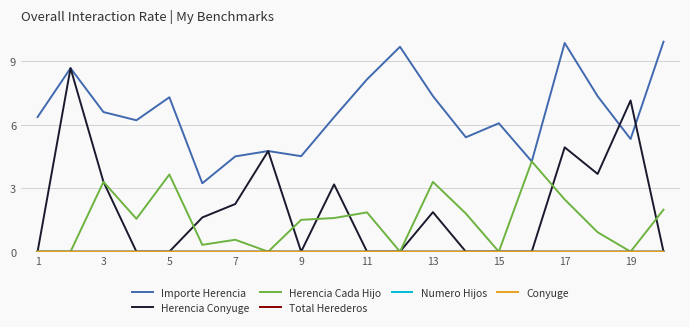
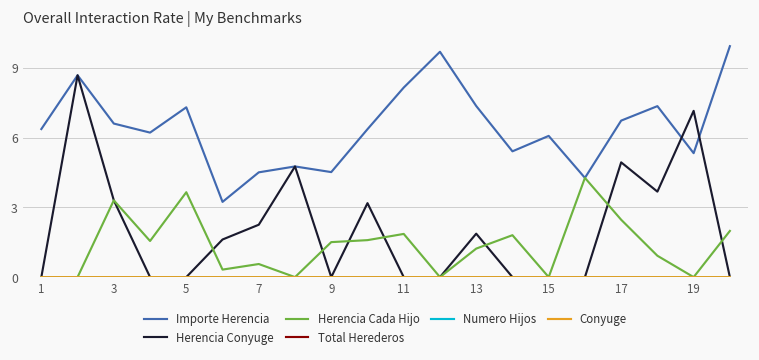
  {
    "Importe Herencia": {
      "1": 6.4,
      "3": 6.6,
      "5": 7.3,
      "7": 4.5,
      "9": 4.5,
      "11": 8.1,
      "13": 7.4,
      "15": 6.1,
-     "17": 9.9,
+     "17": 6.7,
      "19": 5.3
    },
    "Herencia Conyuge": {
      "7": 2.3,
      "13": 1.9,
      "17": 4.9,
      "19": 7.1
    },
    "Herencia Cada Hijo": {
      "5": 3.7,
      "7": 0.6,
      "9": 1.5,
      "11": 1.9,
-     "13": 3.3,
+     "13": 1.2,
      "17": 2.5
    },
    "Conyuge": {
      "3": 0.0,
      "7": 0.0,
      "13": 0.0,
      "17": 0.0
    }
  }
